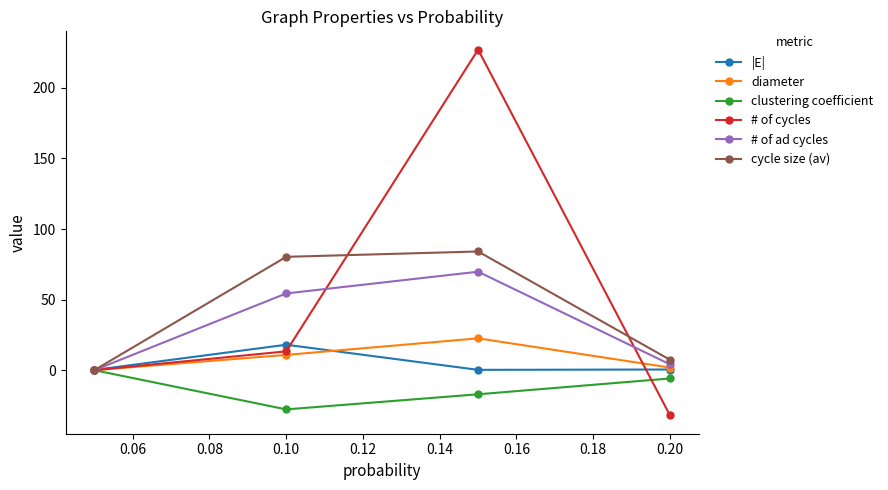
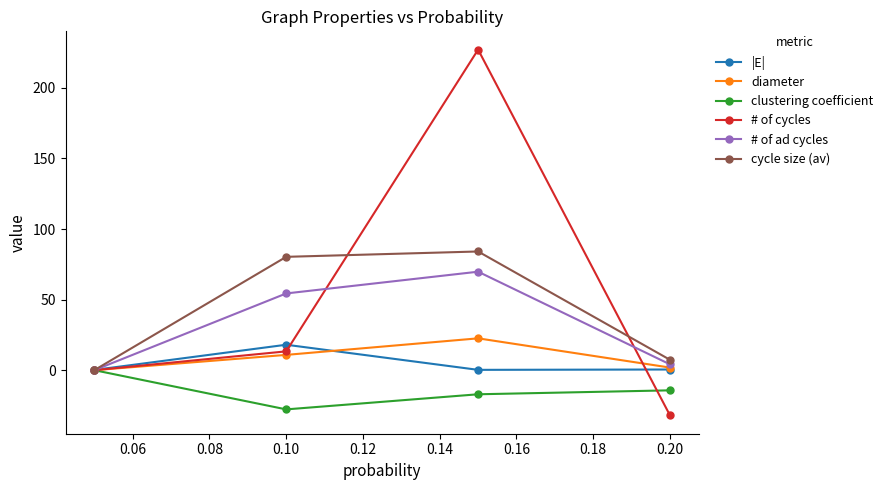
  {
    "|E|": {
      "0.10": 18
    },
    "diameter": {
      "0.10": 11
    },
    "clustering coefficient": {
      "0.10": -28,
-     "0.20": -6
+     "0.20": -14
    },
    "# of cycles": {
      "0.10": 13,
      "0.20": -32
    },
    "# of ad cycles": {
      "0.10": 54,
      "0.20": 4
    },
    "cycle size (av)": {
      "0.10": 80,
      "0.20": 7
    }
  }
